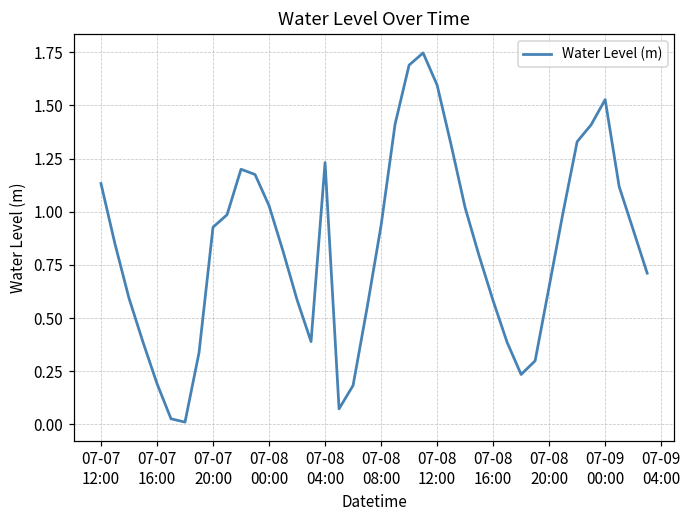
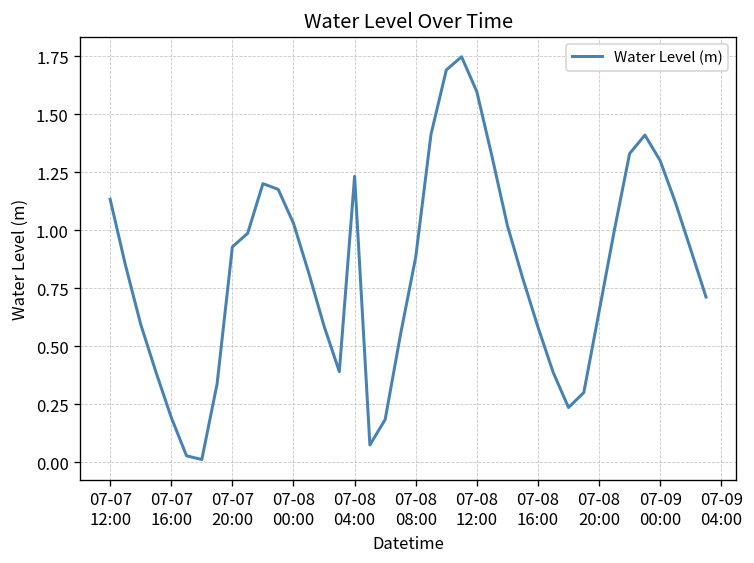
  {
    "07-07 12:00": 1.13,
    "07-07 16:00": 0.19,
    "07-07 20:00": 0.93,
    "07-08 00:00": 1.03,
    "07-08 04:00": 1.23,
-   "07-08 08:00": 0.94,
+   "07-08 08:00": 0.88,
    "07-08 12:00": 1.60,
    "07-08 16:00": 0.58,
    "07-08 20:00": 0.65,
-   "07-09 00:00": 1.53
+   "07-09 00:00": 1.30
  }
